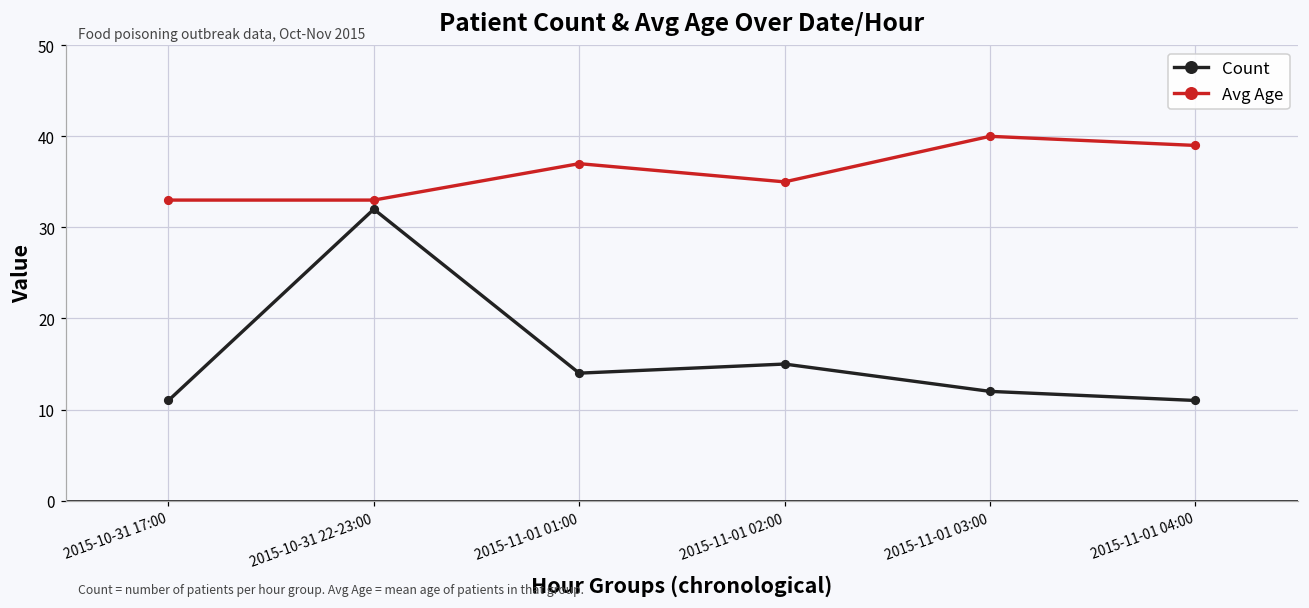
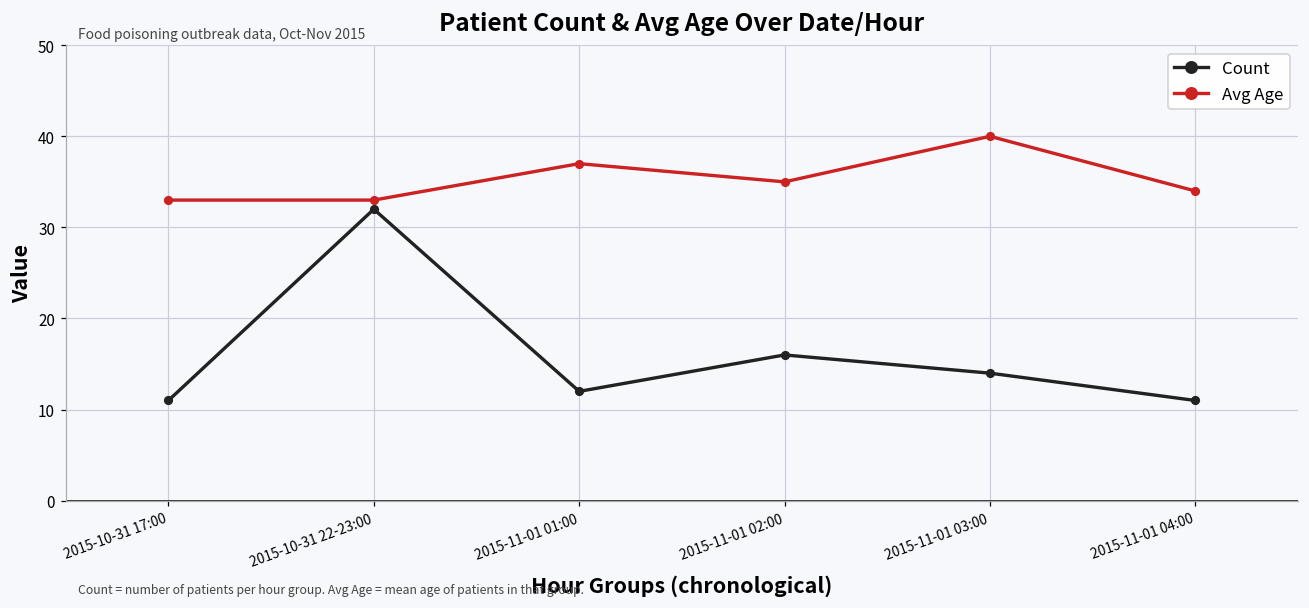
  {
    "Count": {
      "2015-10-31 17:00": 11,
      "2015-10-31 22-23:00": 32,
-     "2015-11-01 01:00": 14,
-     "2015-11-01 02:00": 15,
-     "2015-11-01 03:00": 12,
+     "2015-11-01 01:00": 12,
+     "2015-11-01 02:00": 16,
+     "2015-11-01 03:00": 14,
      "2015-11-01 04:00": 11
    },
    "Avg Age": {
      "2015-10-31 17:00": 33,
      "2015-10-31 22-23:00": 33,
      "2015-11-01 01:00": 37,
      "2015-11-01 02:00": 35,
      "2015-11-01 03:00": 40,
-     "2015-11-01 04:00": 39
+     "2015-11-01 04:00": 34
    }
  }
